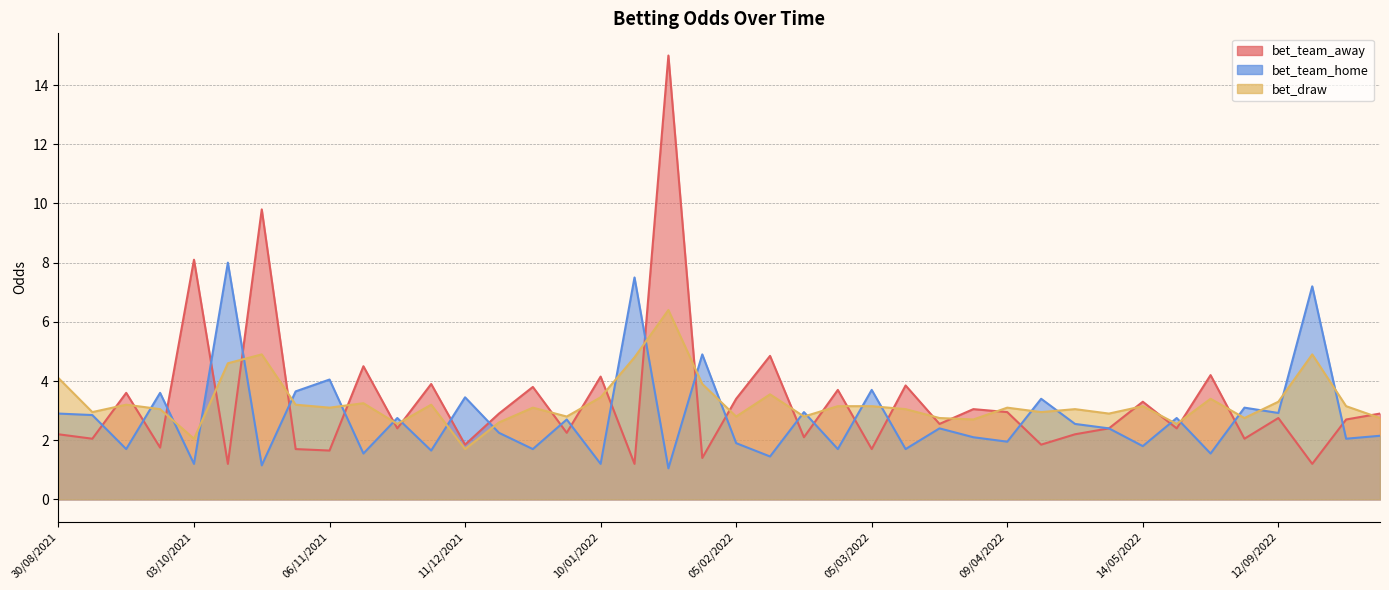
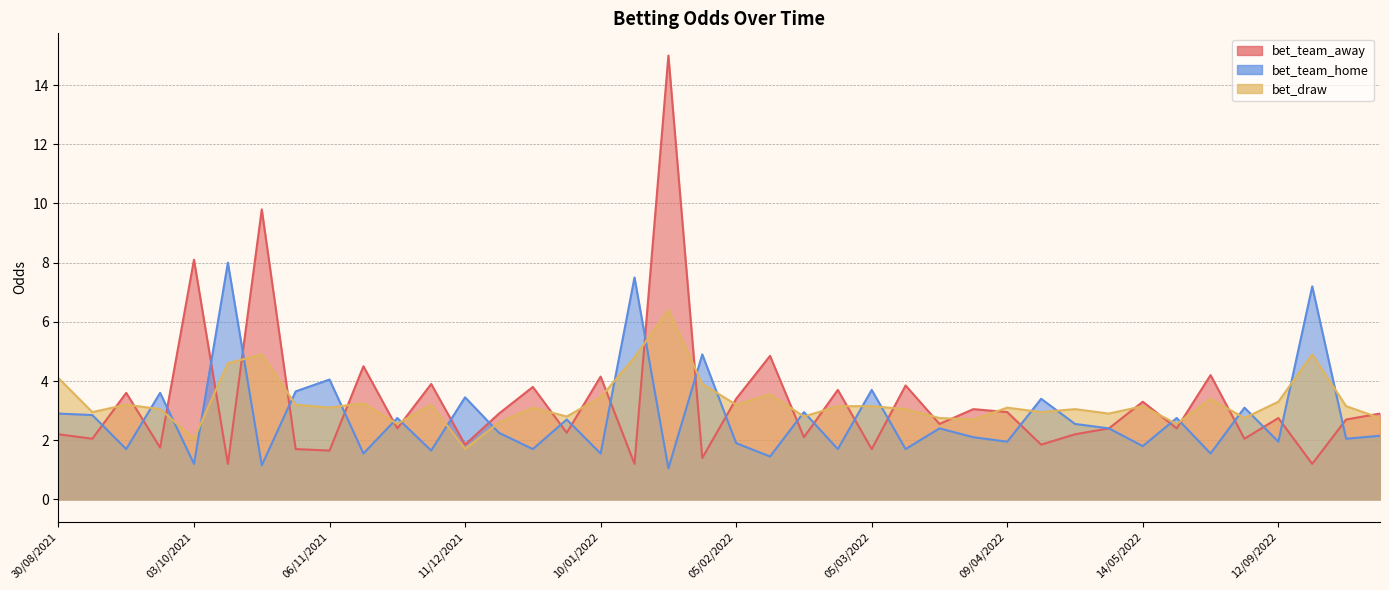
  {
    "bet_team_away": {
      "30/08/2021": 2.2,
      "03/10/2021": 8.1,
      "06/11/2021": 1.7,
      "11/12/2021": 1.9,
      "10/01/2022": 4.2,
      "05/02/2022": 3.4,
      "05/03/2022": 1.7,
      "09/04/2022": 3.0,
      "14/05/2022": 3.3,
      "12/09/2022": 2.8
    },
    "bet_team_home": {
      "30/08/2021": 2.9,
      "03/10/2021": 1.2,
      "06/11/2021": 4.1,
      "11/12/2021": 3.5,
-     "10/01/2022": 1.2,
+     "10/01/2022": 1.6,
      "05/02/2022": 1.9,
      "05/03/2022": 3.7,
      "09/04/2022": 2.0,
      "14/05/2022": 1.8,
-     "12/09/2022": 2.9
+     "12/09/2022": 2.0
    },
    "bet_draw": {
      "30/08/2021": 4.1,
      "03/10/2021": 2.1,
      "06/11/2021": 3.1,
      "11/12/2021": 1.7,
      "10/01/2022": 3.5,
-     "05/02/2022": 2.8,
+     "05/02/2022": 3.2,
      "05/03/2022": 3.2,
      "09/04/2022": 3.1,
      "14/05/2022": 3.2,
      "12/09/2022": 3.3
    }
  }
